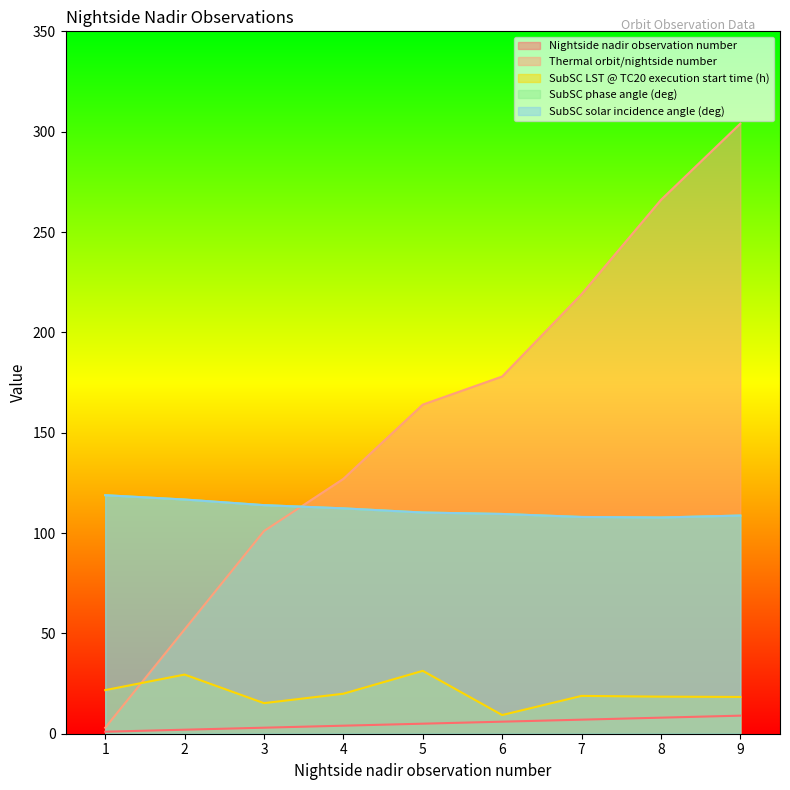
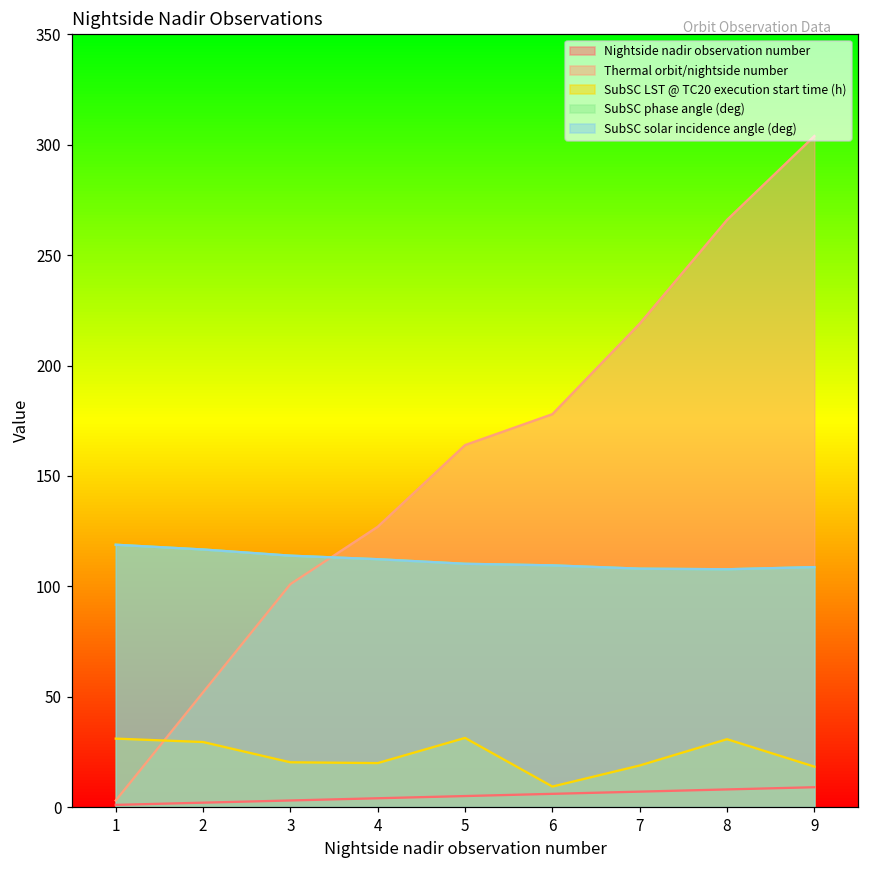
  {
    "SubSC LST @ TC20 execution start time (h)": {
-     "1": 22,
+     "1": 31,
      "2": 29,
-     "3": 15,
+     "3": 20,
      "4": 20,
      "5": 31,
      "6": 9,
      "7": 19,
-     "8": 18,
+     "8": 31,
      "9": 18
    },
    "SubSC solar incidence angle (deg)": {
      "1": 119,
      "2": 117,
      "3": 114,
      "4": 112,
      "5": 110,
      "6": 110,
      "7": 108,
      "8": 108,
      "9": 109
    }
  }
